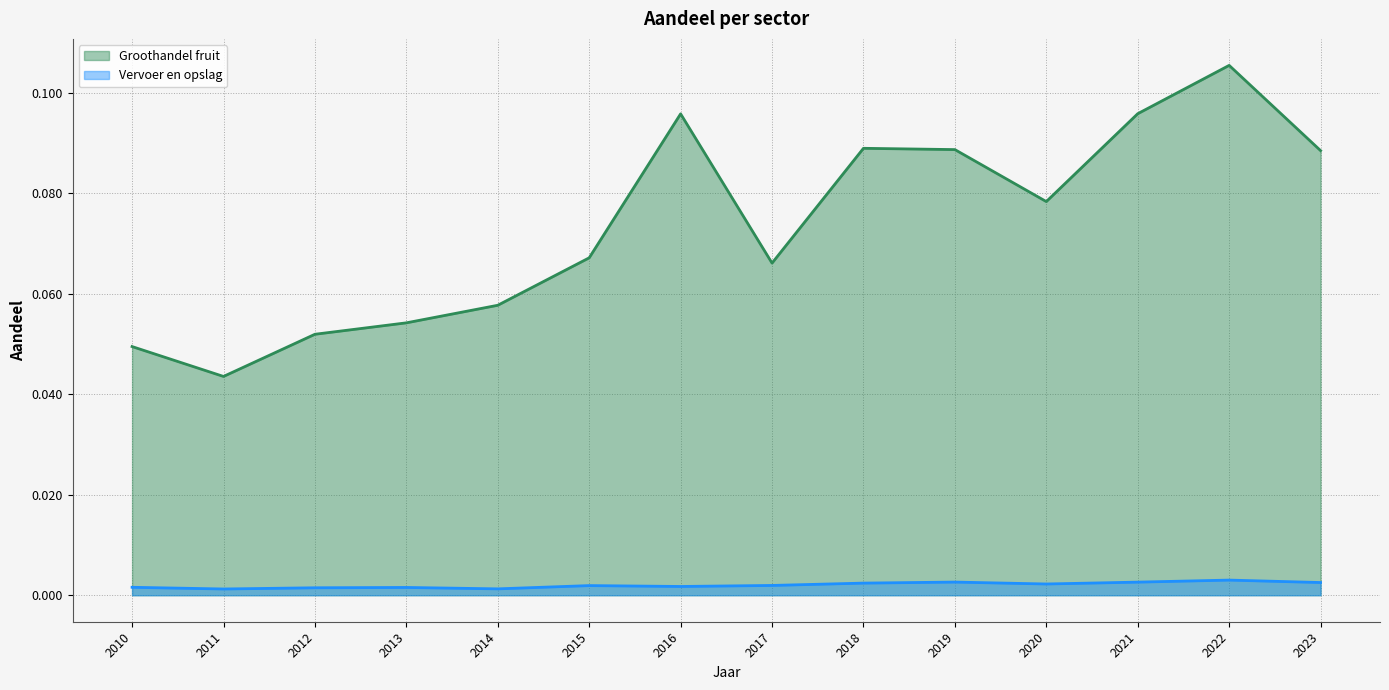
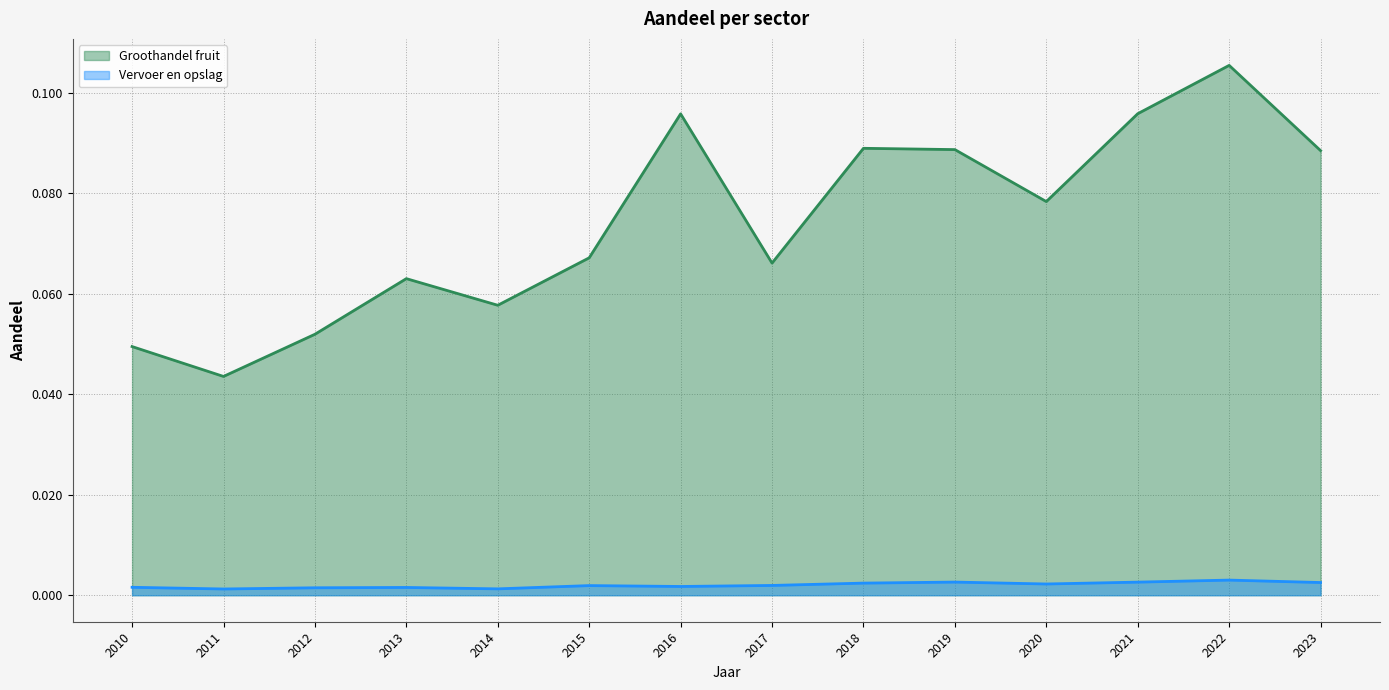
  {
    "Groothandel fruit": {
      "2010": 0.050,
      "2011": 0.044,
      "2012": 0.052,
-     "2013": 0.054,
+     "2013": 0.063,
      "2014": 0.058,
      "2015": 0.067,
      "2016": 0.096,
      "2017": 0.066,
      "2018": 0.089,
      "2019": 0.089,
      "2020": 0.078,
      "2021": 0.096,
      "2022": 0.105,
      "2023": 0.089
    },
    "Vervoer en opslag": {
      "2010": 0.002,
      "2011": 0.001,
      "2012": 0.001,
      "2013": 0.002,
      "2014": 0.001,
      "2015": 0.002,
      "2016": 0.002,
      "2017": 0.002,
      "2018": 0.002,
      "2019": 0.003,
      "2020": 0.002,
      "2021": 0.003,
      "2022": 0.003,
      "2023": 0.003
    }
  }
